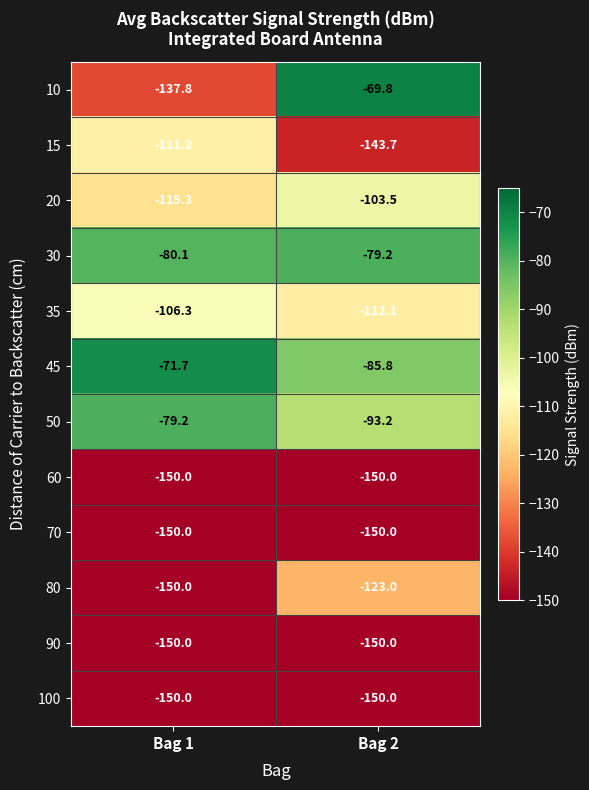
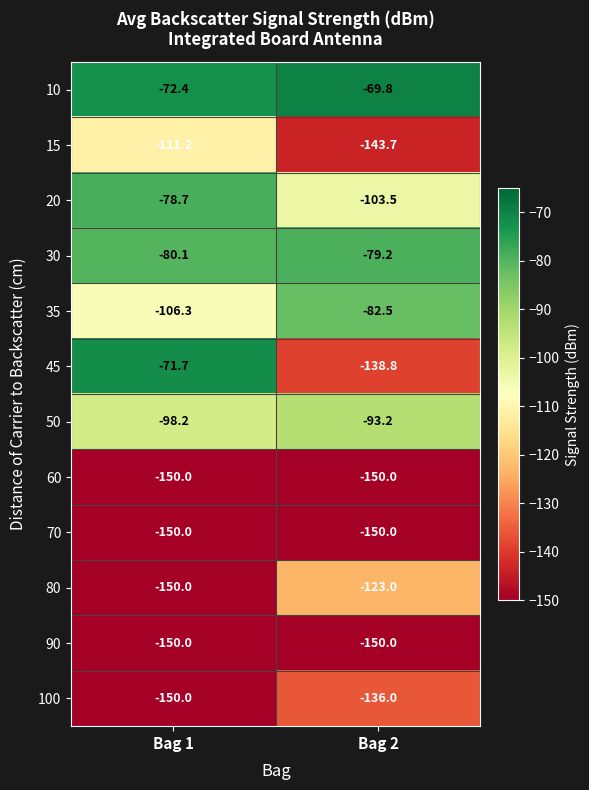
  {
    "10": {
-     "Bag 1": -137.8,
+     "Bag 1": -72.4,
      "Bag 2": -69.8
    },
    "15": {
      "Bag 1": -111.2,
      "Bag 2": -143.7
    },
    "20": {
-     "Bag 1": -115.3,
+     "Bag 1": -78.7,
      "Bag 2": -103.5
    },
    "30": {
      "Bag 1": -80.1,
      "Bag 2": -79.2
    },
    "35": {
      "Bag 1": -106.3,
-     "Bag 2": -112.1
+     "Bag 2": -82.5
    },
    "45": {
      "Bag 1": -71.7,
-     "Bag 2": -85.8
+     "Bag 2": -138.8
    },
    "50": {
-     "Bag 1": -79.2,
+     "Bag 1": -98.2,
      "Bag 2": -93.2
    },
    "60": {
      "Bag 1": -150.0,
      "Bag 2": -150.0
    },
    "70": {
      "Bag 1": -150.0,
      "Bag 2": -150.0
    },
    "80": {
      "Bag 1": -150.0,
      "Bag 2": -123.0
    },
    "90": {
      "Bag 1": -150.0,
      "Bag 2": -150.0
    },
    "100": {
      "Bag 1": -150.0,
-     "Bag 2": -150.0
+     "Bag 2": -136.0
    }
  }
